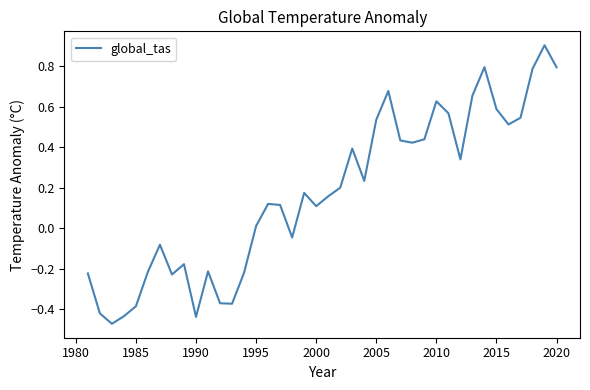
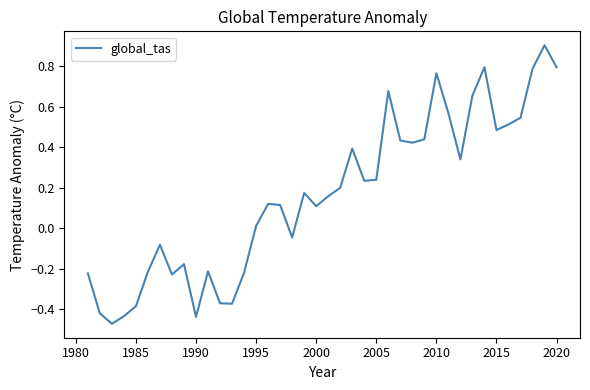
  {
    "1985": -0.39,
    "1990": -0.44,
    "1995": 0.01,
    "2000": 0.11,
-   "2005": 0.54,
-   "2010": 0.63,
-   "2015": 0.59,
+   "2005": 0.24,
+   "2010": 0.77,
+   "2015": 0.48,
    "2020": 0.79
  }
